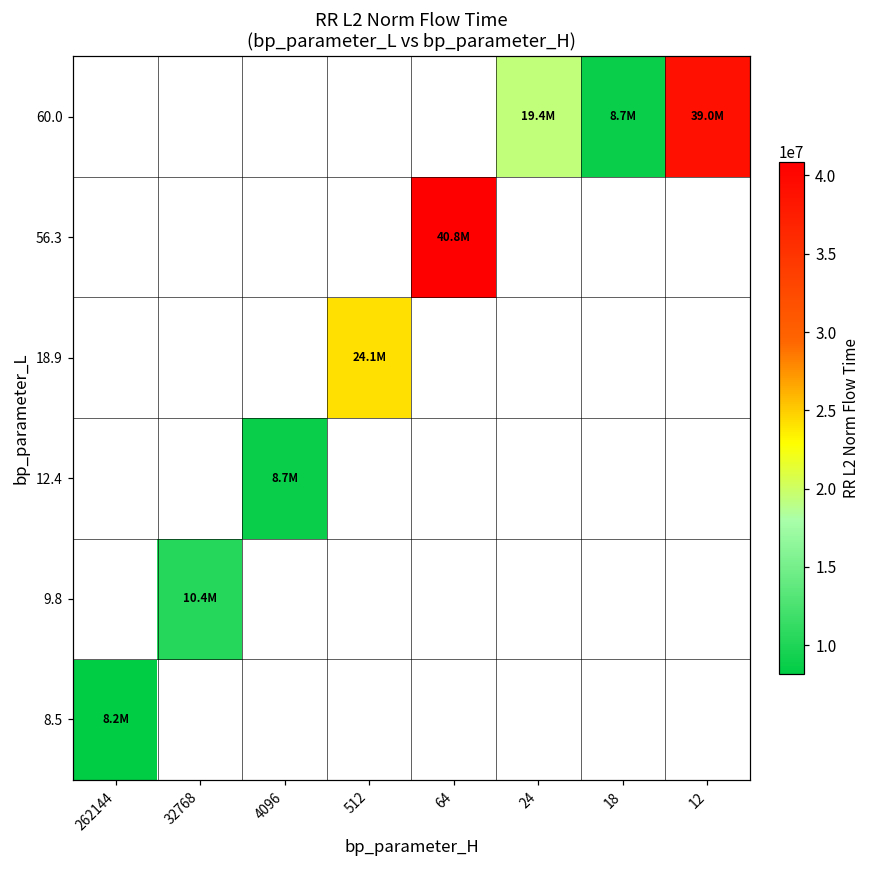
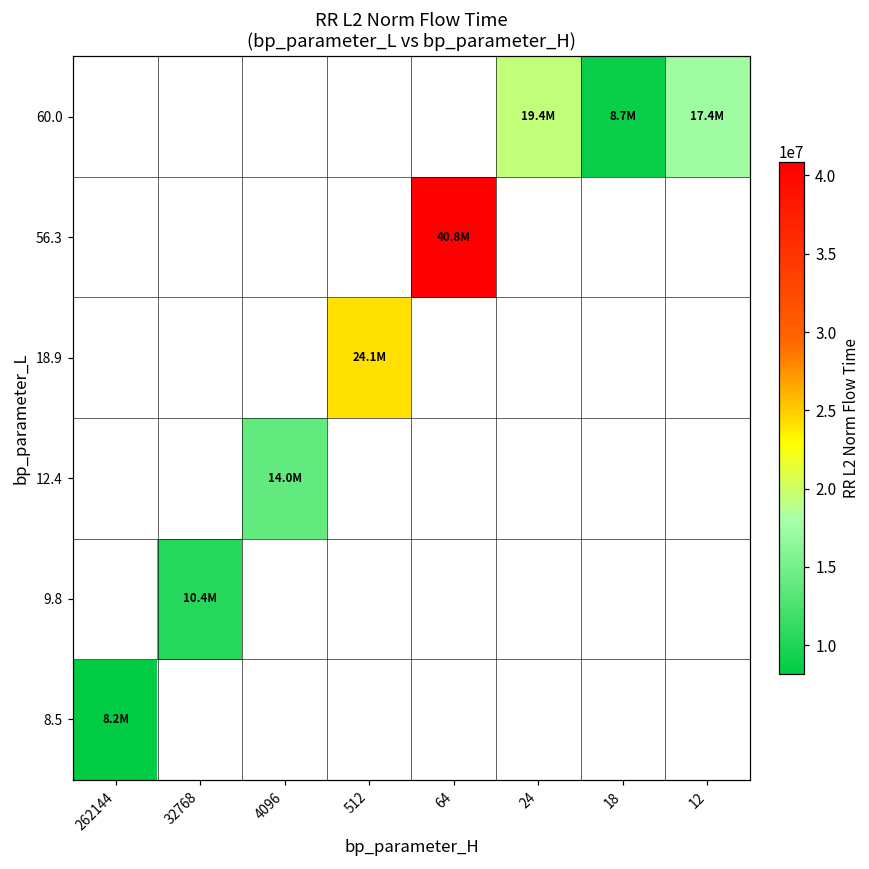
  {
    "60.0": {
      "24": "19.4M",
      "18": "8.7M",
-     "12": "39.0M"
+     "12": "17.4M"
    },
    "56.3": {
      "64": "40.8M"
    },
    "18.9": {
      "512": "24.1M"
    },
    "12.4": {
-     "4096": "8.7M"
+     "4096": "14.0M"
    },
    "9.8": {
      "32768": "10.4M"
    },
    "8.5": {
      "262144": "8.2M"
    }
  }
